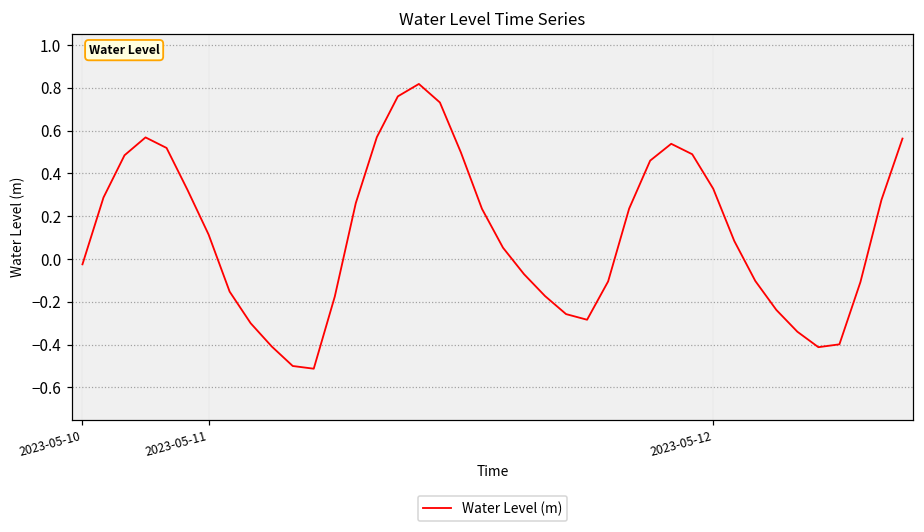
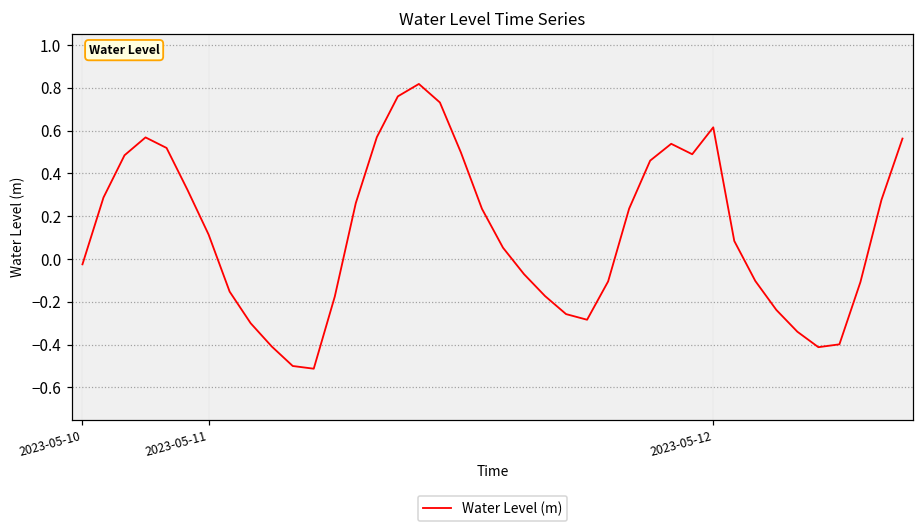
  {
    "2023-05-10": -0.02,
    "2023-05-11": 0.11,
-   "2023-05-12": 0.33
+   "2023-05-12": 0.62
  }
